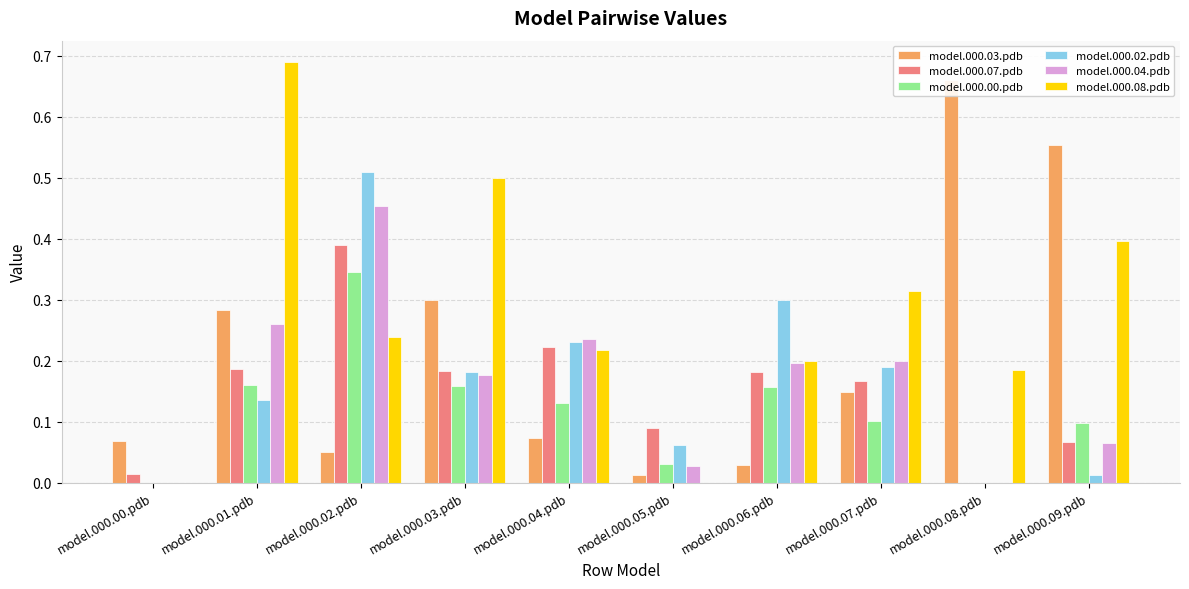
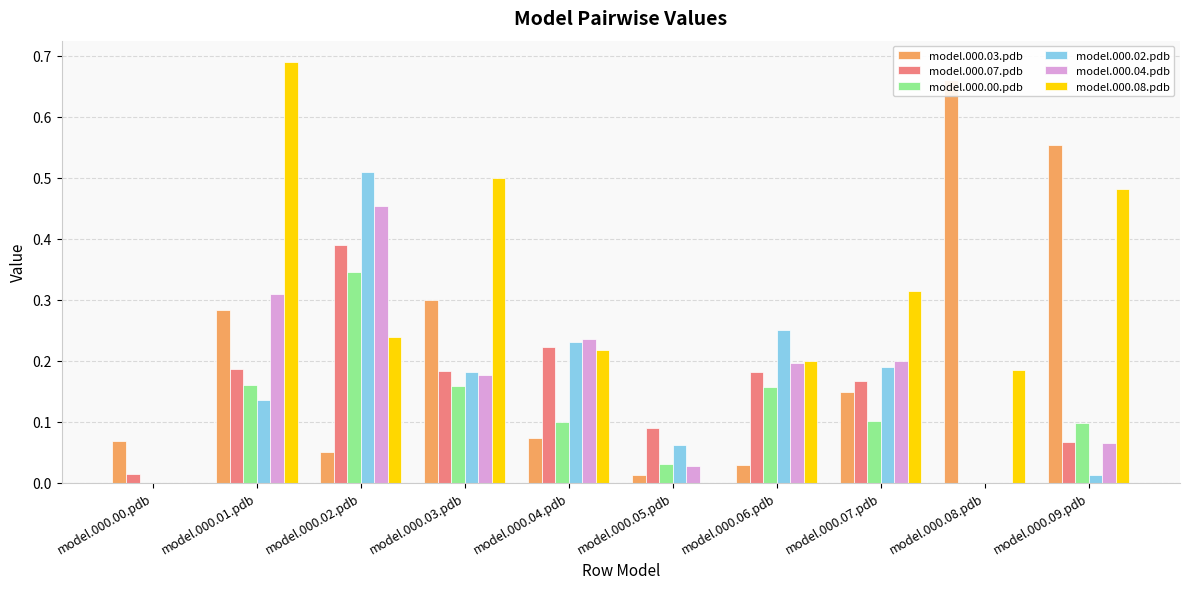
  {
    "model.000.00.pdb": {
      "model.000.00.pdb": 0.00,
      "model.000.01.pdb": 0.16,
      "model.000.02.pdb": 0.35,
      "model.000.03.pdb": 0.16,
-     "model.000.04.pdb": 0.13,
+     "model.000.04.pdb": 0.10,
      "model.000.05.pdb": 0.03,
      "model.000.06.pdb": 0.16,
      "model.000.07.pdb": 0.10,
      "model.000.08.pdb": 0.00,
      "model.000.09.pdb": 0.10
    },
    "model.000.02.pdb": {
      "model.000.00.pdb": 0.00,
      "model.000.01.pdb": 0.14,
      "model.000.02.pdb": 0.51,
      "model.000.03.pdb": 0.18,
      "model.000.04.pdb": 0.23,
      "model.000.05.pdb": 0.06,
-     "model.000.06.pdb": 0.30,
+     "model.000.06.pdb": 0.25,
      "model.000.07.pdb": 0.19,
      "model.000.08.pdb": 0.00,
      "model.000.09.pdb": 0.01
    },
    "model.000.04.pdb": {
      "model.000.00.pdb": 0.00,
-     "model.000.01.pdb": 0.26,
+     "model.000.01.pdb": 0.31,
      "model.000.02.pdb": 0.45,
      "model.000.03.pdb": 0.18,
      "model.000.04.pdb": 0.24,
      "model.000.05.pdb": 0.03,
      "model.000.06.pdb": 0.20,
      "model.000.07.pdb": 0.20,
      "model.000.08.pdb": 0.00,
      "model.000.09.pdb": 0.07
    },
    "model.000.08.pdb": {
      "model.000.00.pdb": 0.00,
      "model.000.01.pdb": 0.69,
      "model.000.02.pdb": 0.24,
      "model.000.03.pdb": 0.50,
      "model.000.04.pdb": 0.22,
      "model.000.05.pdb": 0.00,
      "model.000.06.pdb": 0.20,
      "model.000.07.pdb": 0.32,
      "model.000.08.pdb": 0.19,
-     "model.000.09.pdb": 0.40
+     "model.000.09.pdb": 0.48
    }
  }
